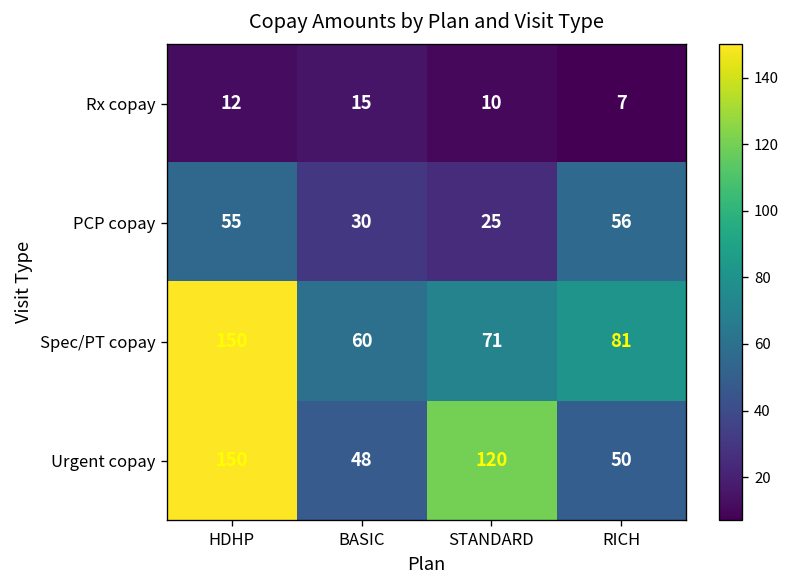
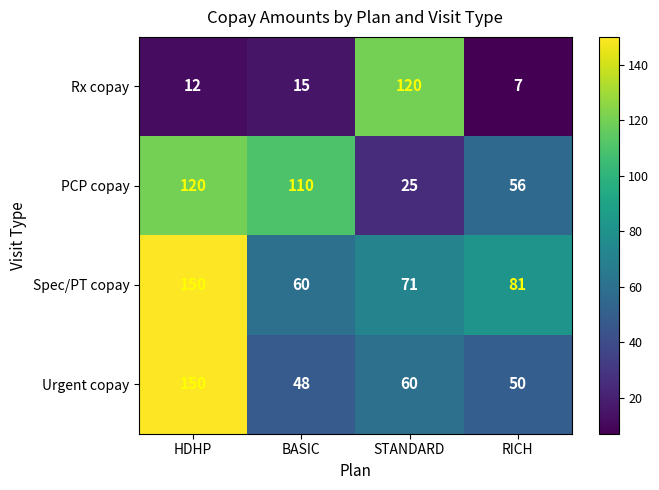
  {
    "Rx copay": {
      "HDHP": 12,
      "BASIC": 15,
-     "STANDARD": 10,
+     "STANDARD": 120,
      "RICH": 7
    },
    "PCP copay": {
-     "HDHP": 55,
-     "BASIC": 30,
+     "HDHP": 120,
+     "BASIC": 110,
      "STANDARD": 25,
      "RICH": 56
    },
    "Spec/PT copay": {
      "BASIC": 60,
      "STANDARD": 71,
      "RICH": 81
    },
    "Urgent copay": {
      "BASIC": 48,
-     "STANDARD": 120,
+     "STANDARD": 60,
      "RICH": 50
    }
  }
